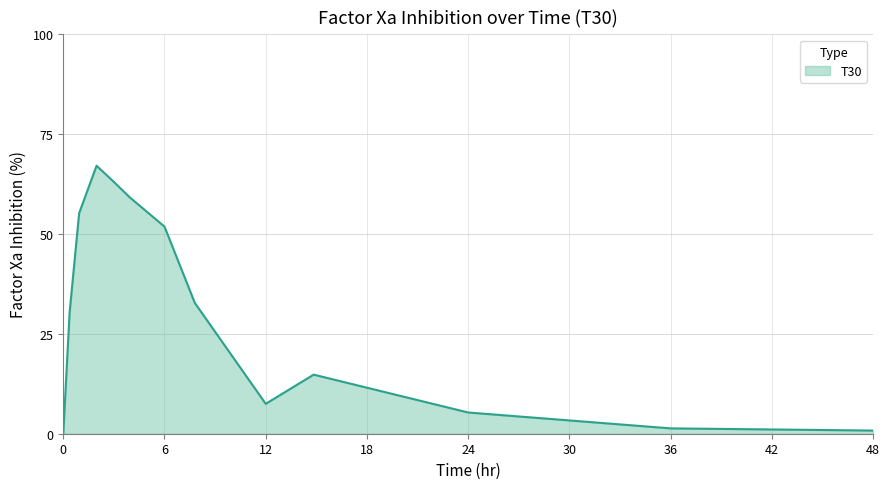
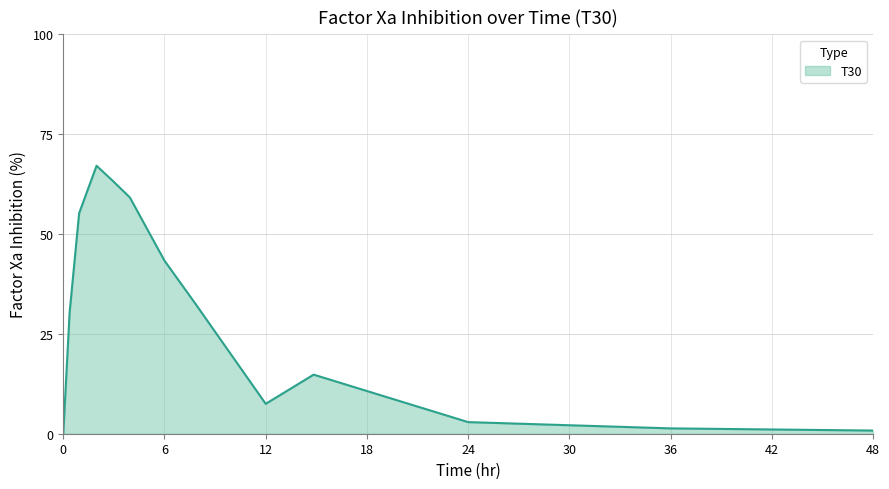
  {
    "0": 0,
-   "6": 52,
+   "6": 43,
    "12": 7,
-   "24": 5,
+   "24": 3,
    "36": 1,
    "48": 1
  }
